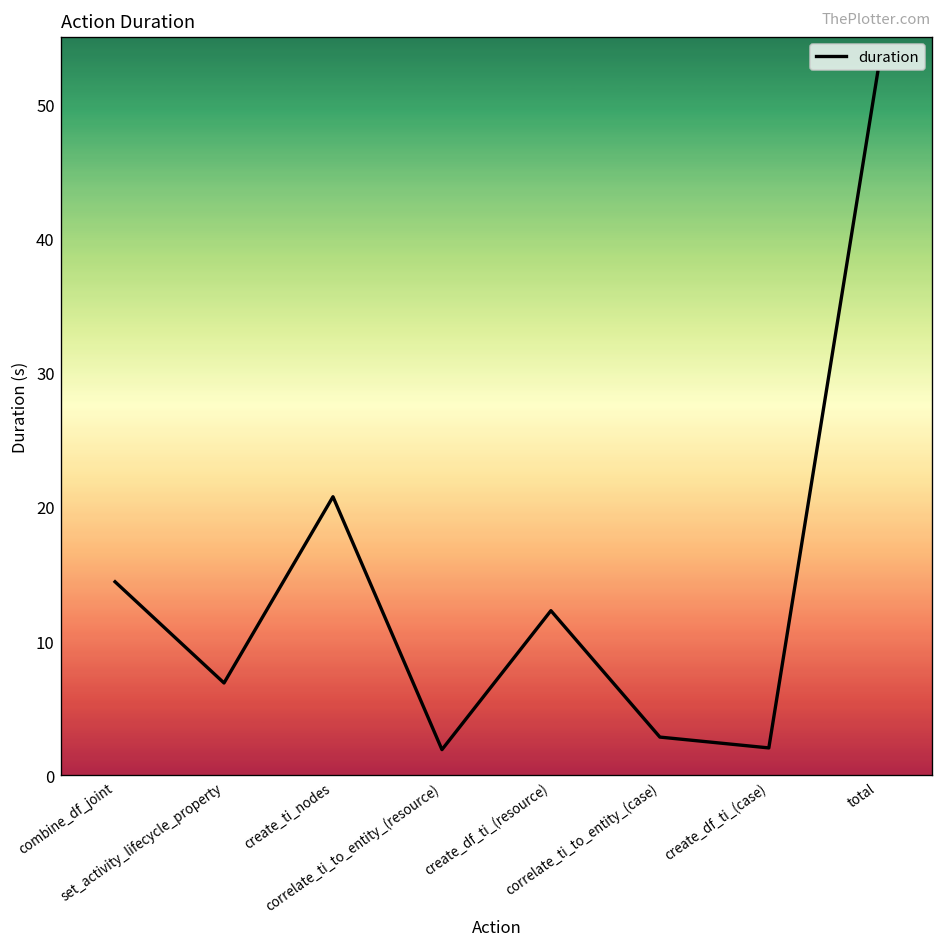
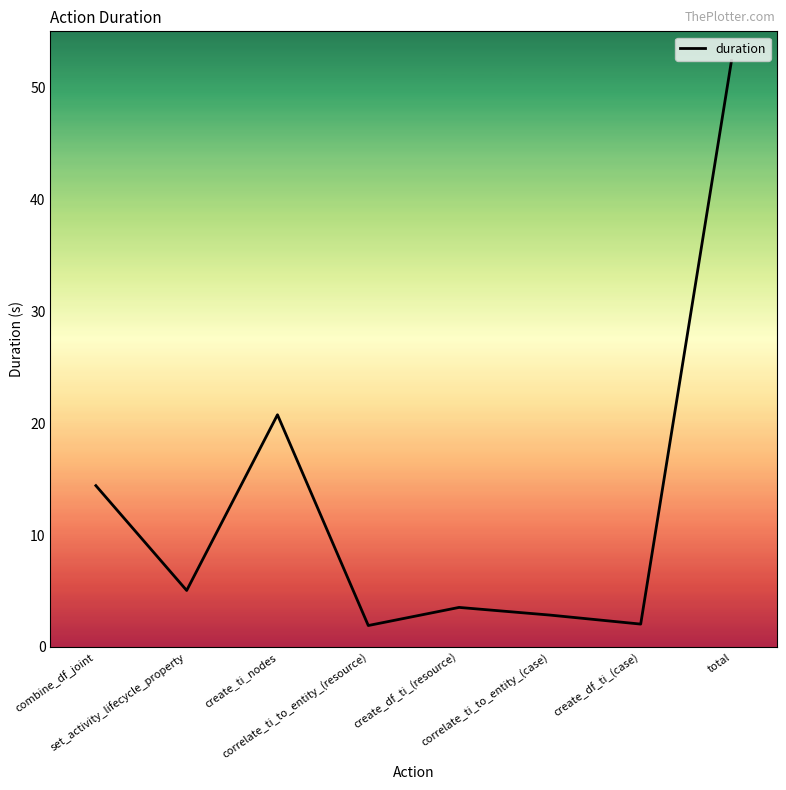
  {
    "combine_df_joint": 14.4,
-   "set_activity_lifecycle_property": 6.9,
+   "set_activity_lifecycle_property": 5.1,
    "create_ti_nodes": 20.8,
    "correlate_ti_to_entity_(resource)": 1.9,
-   "create_df_ti_(resource)": 12.3,
+   "create_df_ti_(resource)": 3.5,
    "correlate_ti_to_entity_(case)": 2.9,
    "create_df_ti_(case)": 2.0
  }
